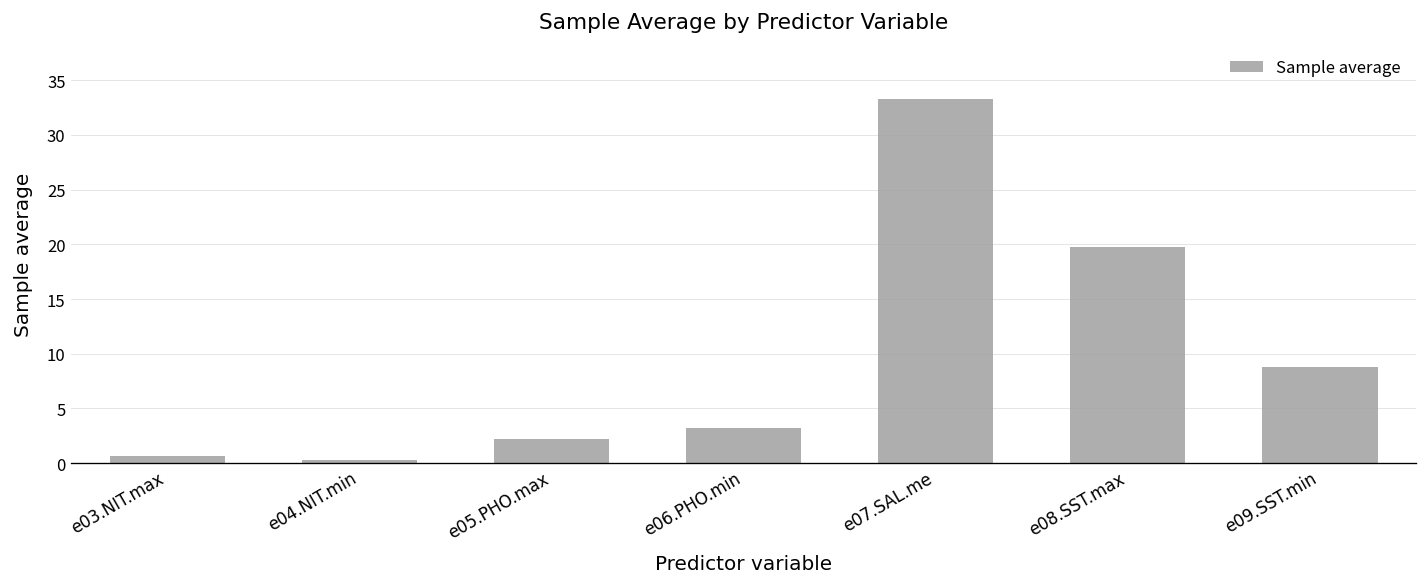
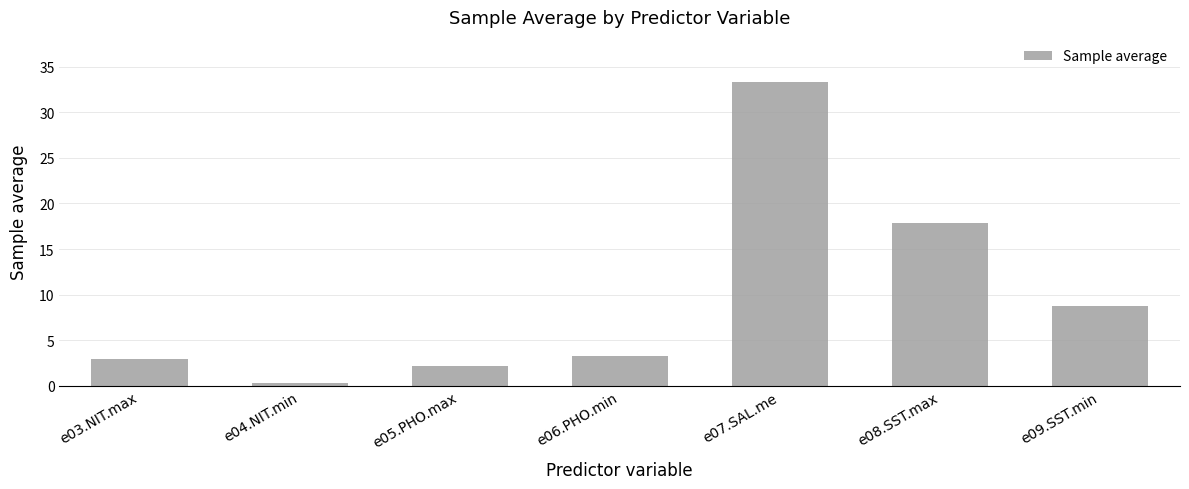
  {
-   "e03.NIT.max": 1,
+   "e03.NIT.max": 3,
    "e04.NIT.min": 0,
    "e05.PHO.max": 2,
    "e06.PHO.min": 3,
    "e07.SAL.me": 33,
-   "e08.SST.max": 20,
+   "e08.SST.max": 18,
    "e09.SST.min": 9
  }
